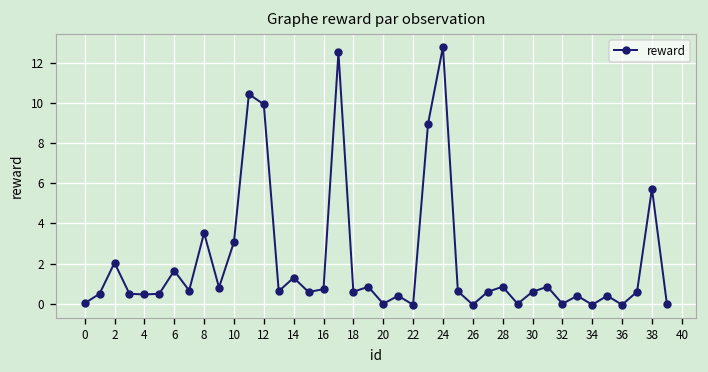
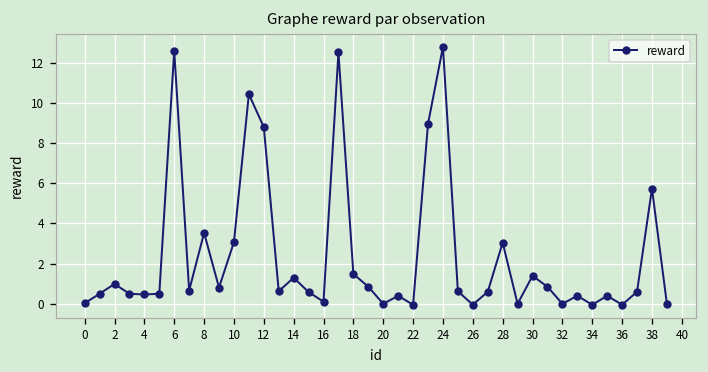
  {
    "0": 0.0,
-   "2": 2.0,
+   "2": 1.0,
    "4": 0.5,
-   "6": 1.7,
+   "6": 12.6,
    "8": 3.5,
    "10": 3.1,
-   "12": 9.9,
+   "12": 8.8,
    "14": 1.3,
-   "16": 0.7,
-   "18": 0.6,
+   "16": 0.1,
+   "18": 1.5,
    "20": 0.0,
    "22": 0.0,
    "24": 12.8,
    "26": 0.0,
-   "28": 0.9,
-   "30": 0.6,
+   "28": 3.0,
+   "30": 1.4,
    "32": 0.0,
    "34": 0.0,
    "36": 0.0,
    "38": 5.7
  }
